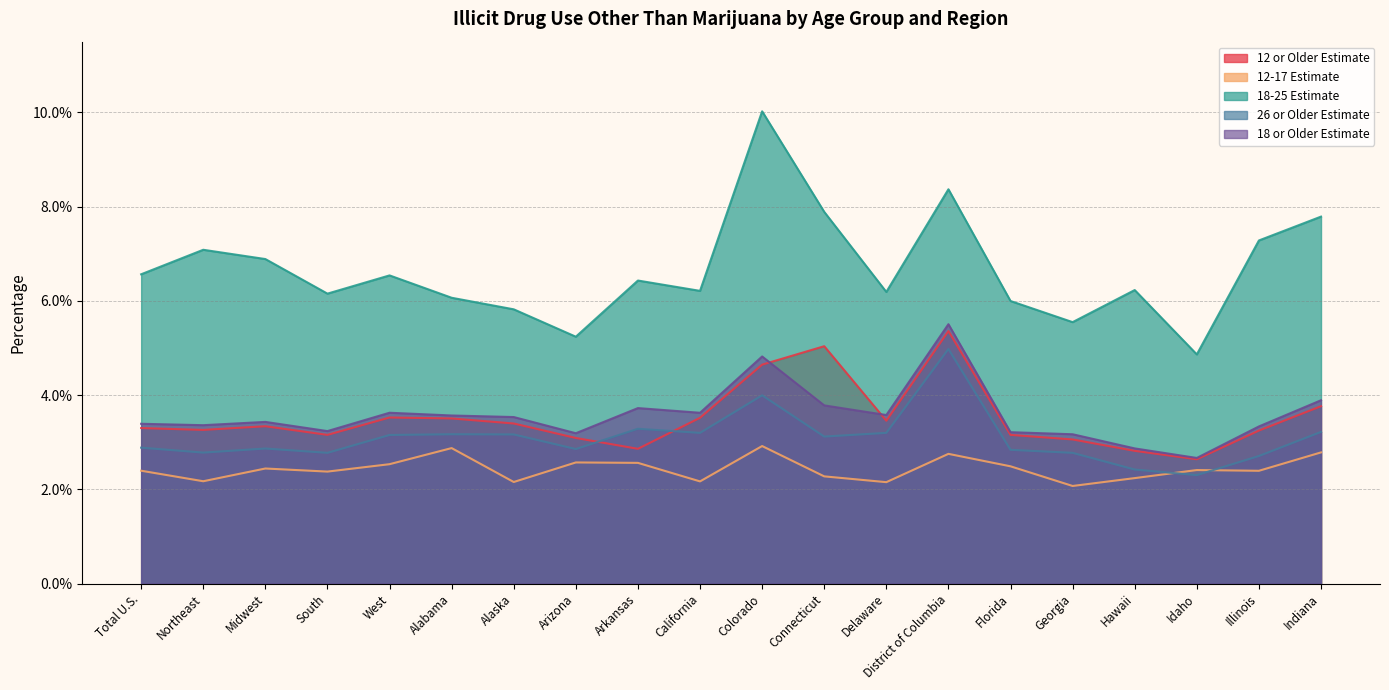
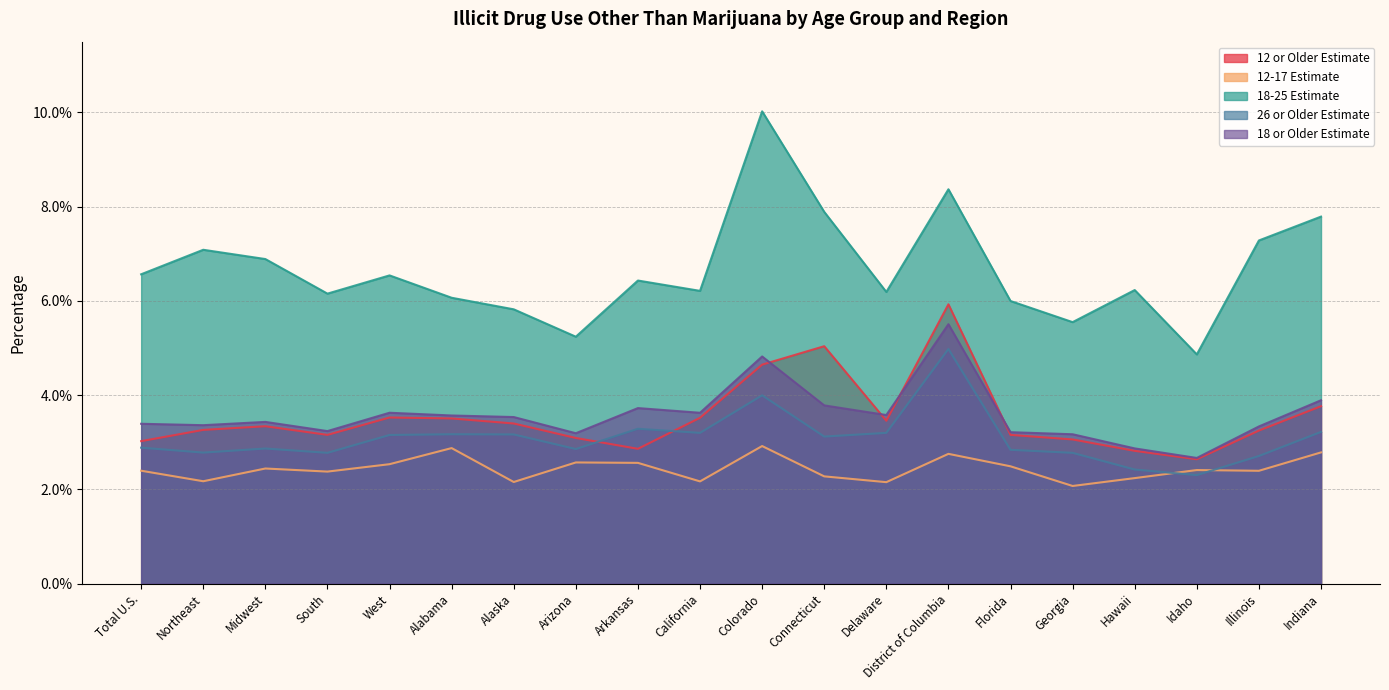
  {
    "12 or Older Estimate": {
-     "Total U.S.": "3.3%",
+     "Total U.S.": "3.0%",
      "Northeast": "3.3%",
      "Midwest": "3.3%",
      "South": "3.2%",
      "West": "3.5%",
      "Alabama": "3.5%",
      "Alaska": "3.4%",
      "Arizona": "3.1%",
      "Arkansas": "2.9%",
      "California": "3.5%",
      "Colorado": "4.6%",
      "Connecticut": "5.0%",
      "Delaware": "3.5%",
-     "District of Columbia": "5.4%",
+     "District of Columbia": "5.9%",
      "Florida": "3.2%",
      "Georgia": "3.1%",
      "Illinois": "3.2%",
      "Indiana": "3.8%"
    },
    "12-17 Estimate": {
      "Total U.S.": "2.4%",
      "Northeast": "2.2%",
      "Midwest": "2.4%",
      "South": "2.4%",
      "West": "2.5%",
      "Alabama": "2.9%",
      "Alaska": "2.2%",
      "Arizona": "2.6%",
      "Arkansas": "2.6%",
      "California": "2.2%",
      "Colorado": "2.9%",
      "Connecticut": "2.3%",
      "Delaware": "2.2%",
      "District of Columbia": "2.8%",
      "Florida": "2.5%",
      "Georgia": "2.1%",
      "Hawaii": "2.2%",
      "Idaho": "2.4%",
      "Illinois": "2.4%",
      "Indiana": "2.8%"
    }
  }
